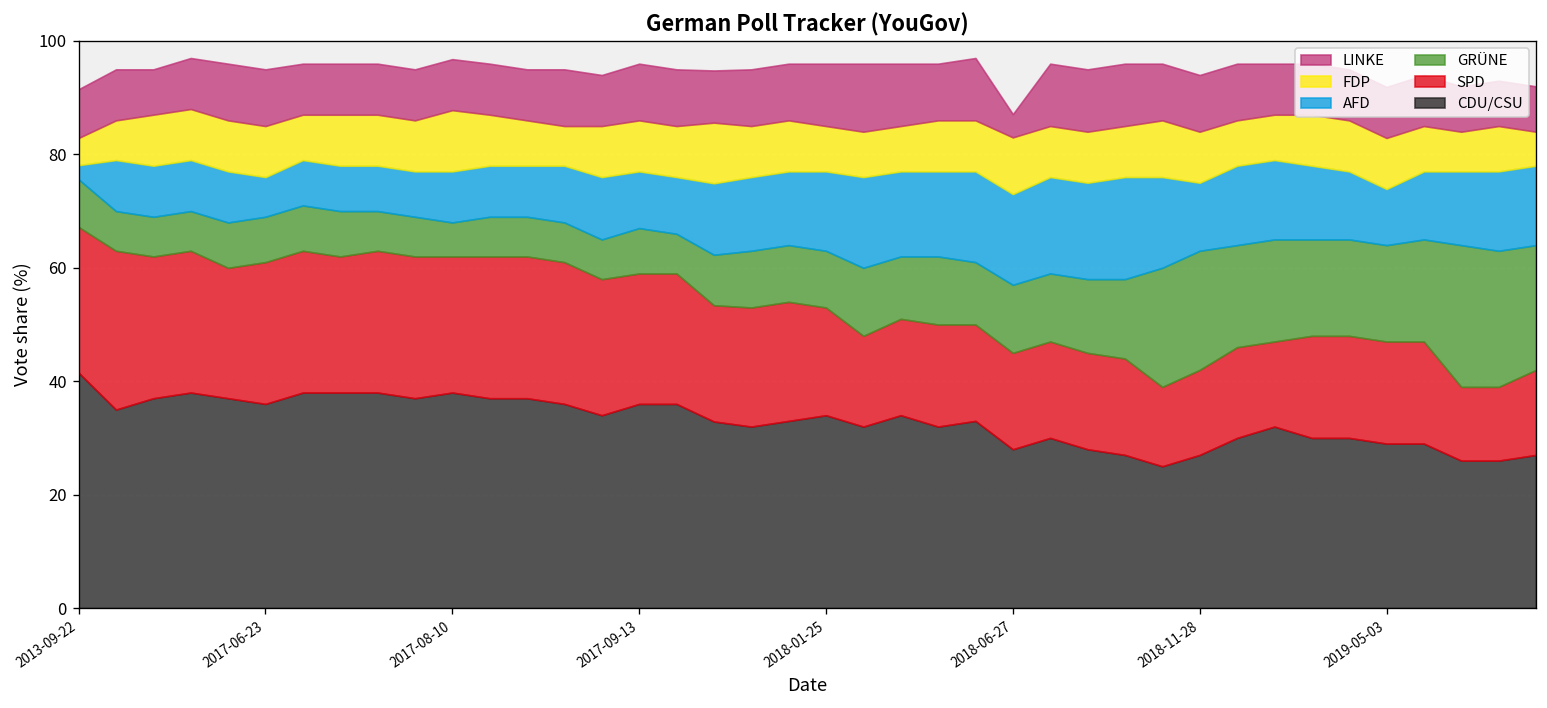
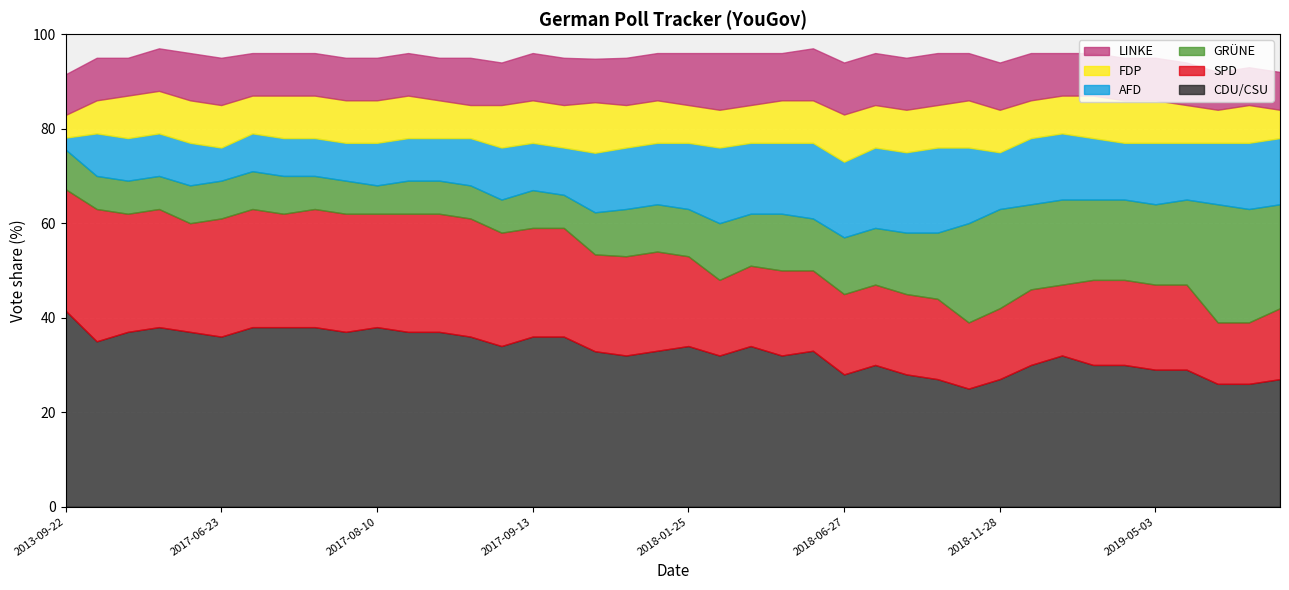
  {
    "CDU/CSU": {
      "2013-09-22": 42,
      "2017-06-23": 36,
      "2017-08-10": 38,
      "2017-09-13": 36,
      "2018-01-25": 34,
      "2018-06-27": 28,
      "2018-11-28": 27,
      "2019-05-03": 29
    },
    "SPD": {
      "2013-09-22": 26,
      "2017-06-23": 25,
      "2017-08-10": 24,
      "2017-09-13": 23,
      "2018-01-25": 19,
      "2018-06-27": 17,
      "2018-11-28": 15,
      "2019-05-03": 18
    },
    "GRÜNE": {
      "2013-09-22": 8,
      "2017-06-23": 8,
      "2017-08-10": 6,
      "2017-09-13": 8,
      "2018-01-25": 10,
      "2018-06-27": 12,
      "2018-11-28": 21,
      "2019-05-03": 17
    },
    "AFD": {
      "2013-09-22": 3,
      "2017-06-23": 7,
      "2017-08-10": 9,
      "2017-09-13": 10,
      "2018-01-25": 14,
      "2018-06-27": 16,
      "2018-11-28": 12,
-     "2019-05-03": 10
+     "2019-05-03": 13
    },
    "FDP": {
      "2013-09-22": 5,
      "2017-06-23": 9,
-     "2017-08-10": 11,
+     "2017-08-10": 9,
      "2017-09-13": 9,
      "2018-01-25": 8,
      "2018-06-27": 10,
      "2018-11-28": 9
    },
    "LINKE": {
      "2013-09-22": 9,
      "2017-06-23": 10,
      "2017-08-10": 9,
      "2017-09-13": 10,
      "2018-01-25": 11,
-     "2018-06-27": 4,
+     "2018-06-27": 11,
      "2018-11-28": 10
    }
  }
